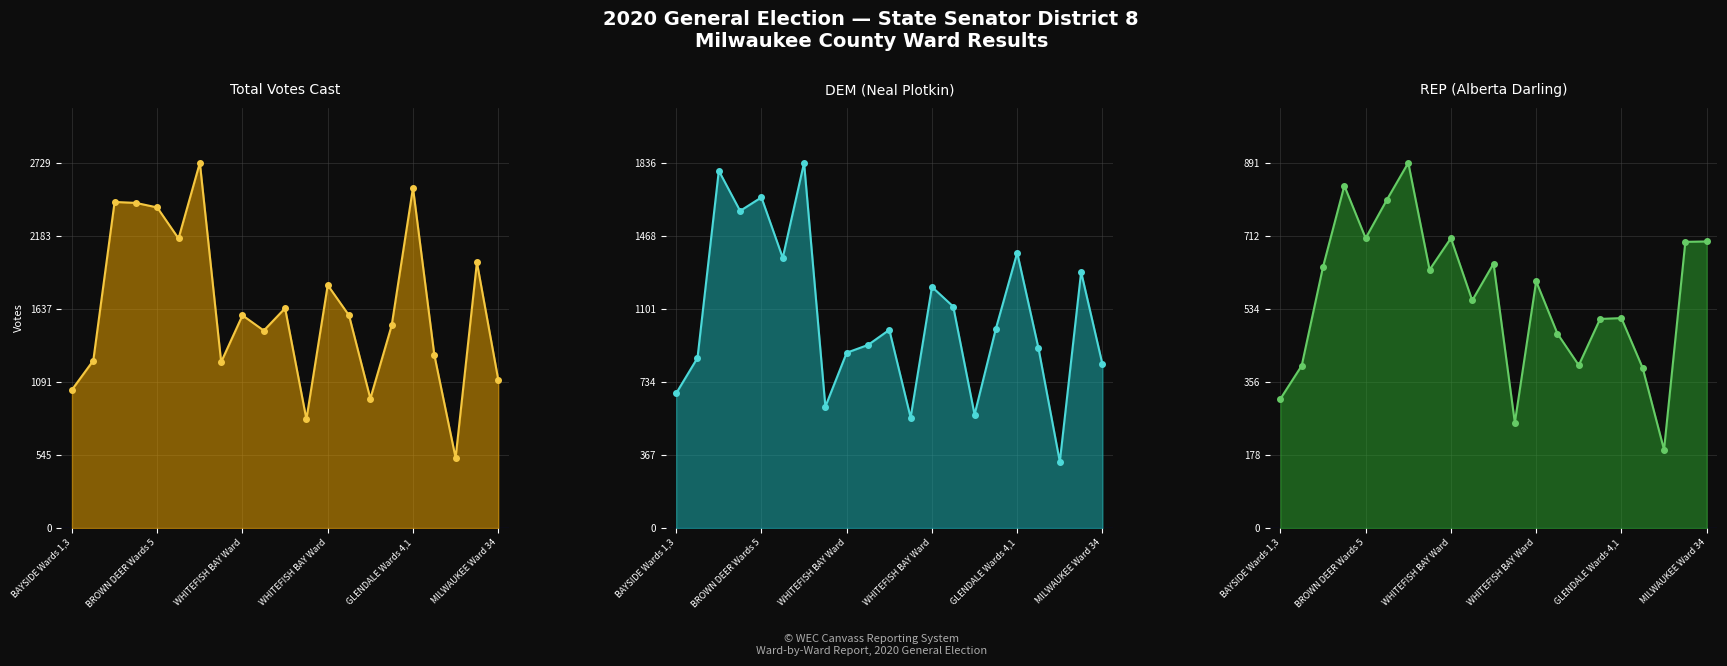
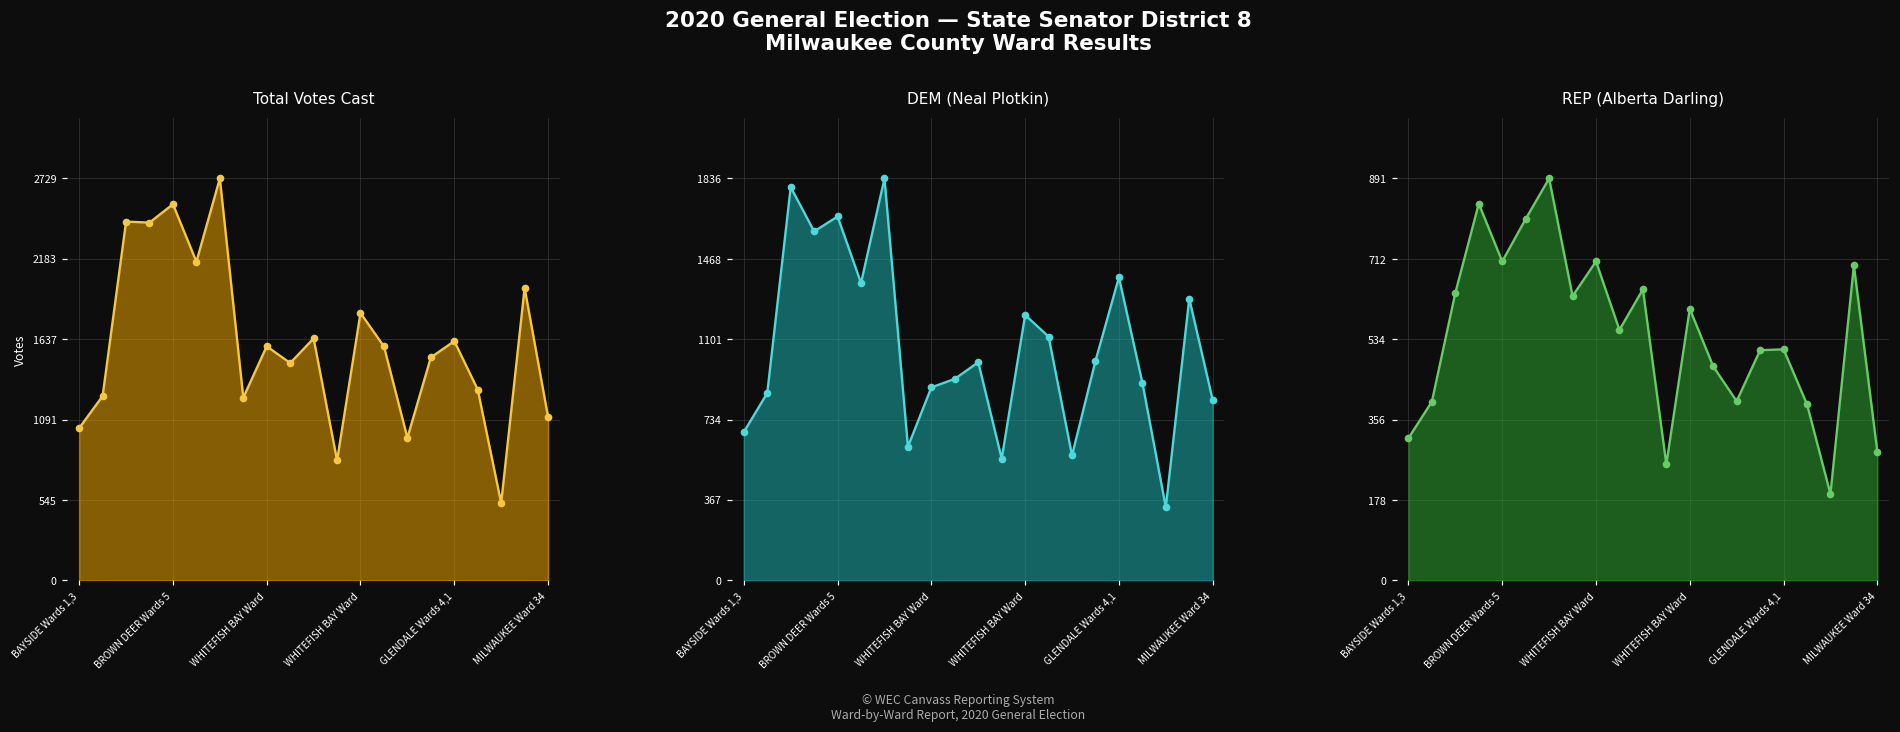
  {
    "Total Votes Cast": {
      "BAYSIDE Wards 1,3": 1030,
-     "BROWN DEER Wards 5": 2400,
-     "GLENDALE Wards 4,1": 2540,
+     "BROWN DEER Wards 5": 2550,
+     "GLENDALE Wards 4,1": 1620,
      "MILWAUKEE Ward 34": 1110
    },
    "DEM (Neal Plotkin)": {
      "BAYSIDE Wards 1,3": 680,
      "BROWN DEER Wards 5": 1660,
      "GLENDALE Wards 4,1": 1380,
      "MILWAUKEE Ward 34": 820
    },
    "REP (Alberta Darling)": {
      "BAYSIDE Wards 1,3": 320,
      "BROWN DEER Wards 5": 710,
      "GLENDALE Wards 4,1": 510,
-     "MILWAUKEE Ward 34": 700
+     "MILWAUKEE Ward 34": 290
    }
  }
